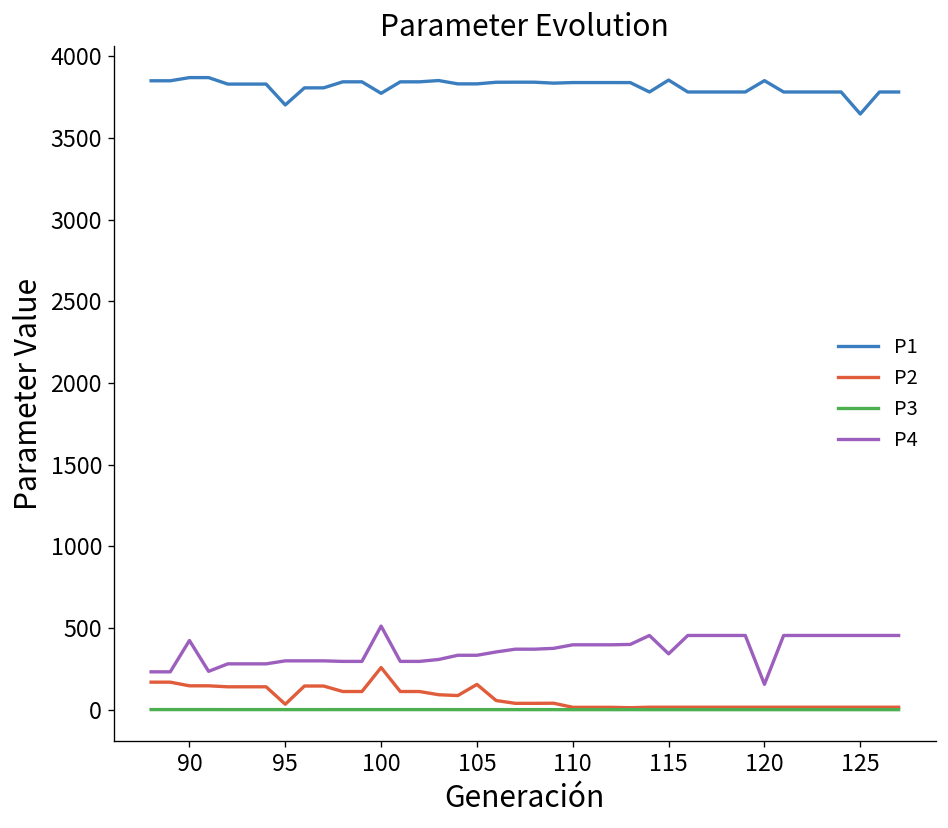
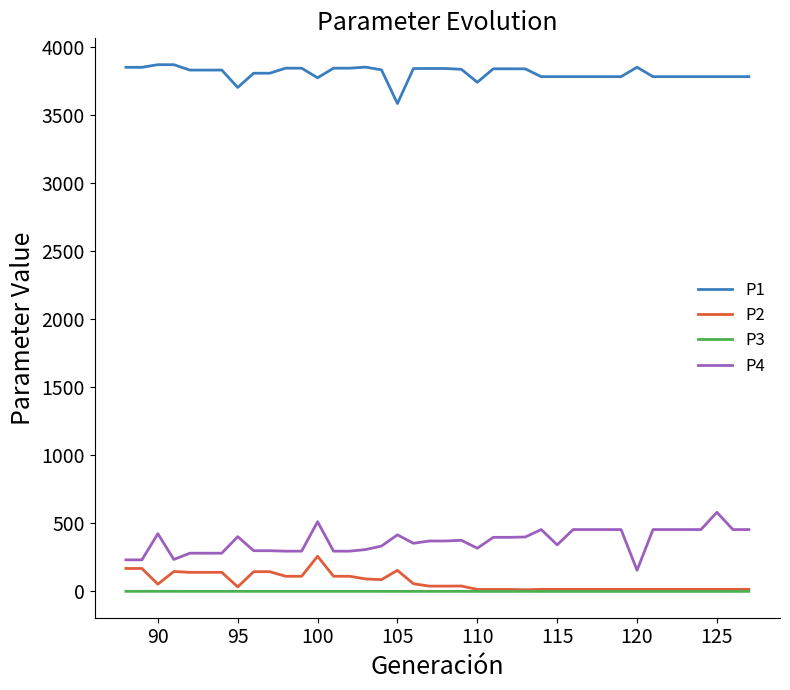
  {
    "P1": {
      "90": 3870,
      "95": 3700,
      "100": 3770,
-     "105": 3830,
-     "110": 3840,
-     "115": 3850,
+     "105": 3580,
+     "110": 3740,
+     "115": 3780,
      "120": 3850,
-     "125": 3650
+     "125": 3780
    },
    "P2": {
-     "90": 150,
+     "90": 50,
      "95": 30,
      "100": 260,
      "105": 150
    },
    "P3": {
      "90": 0,
      "95": 0,
      "100": 0,
      "105": 0
    },
    "P4": {
      "90": 420,
-     "95": 300,
+     "95": 400,
      "100": 510,
-     "105": 330,
-     "110": 400,
+     "105": 420,
+     "110": 320,
      "115": 340,
      "120": 160,
-     "125": 450
+     "125": 580
    }
  }
